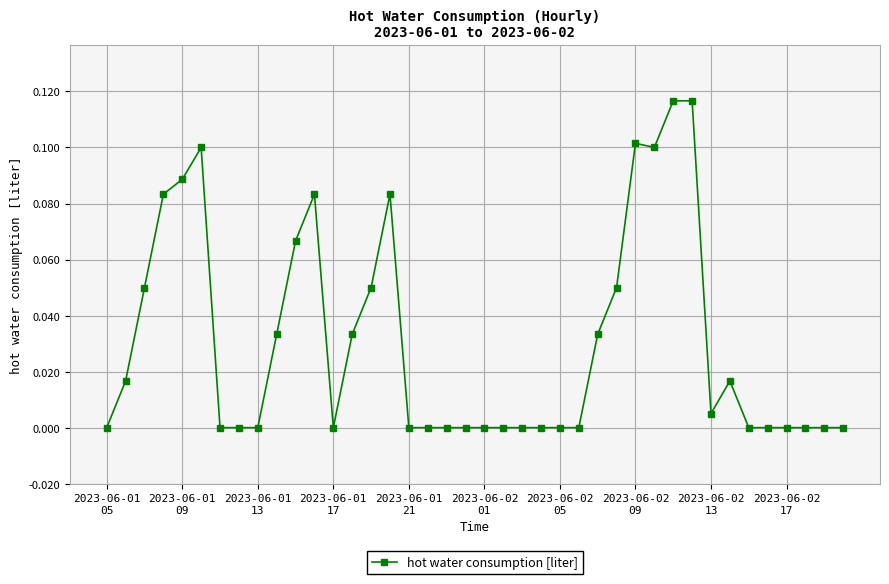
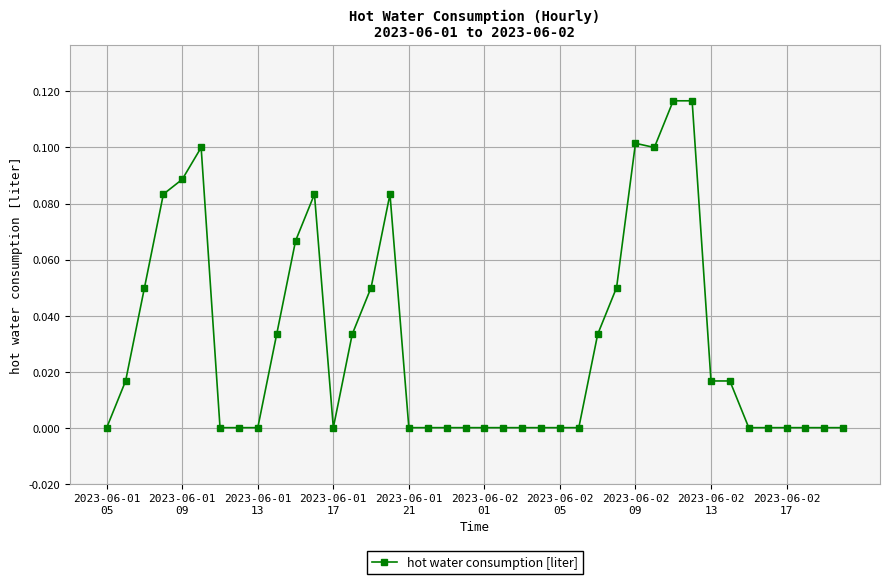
  {
    "2023-06-01 05": 0.000,
    "2023-06-01 09": 0.089,
    "2023-06-01 13": 0.000,
    "2023-06-01 17": 0.000,
    "2023-06-01 21": 0.000,
    "2023-06-02 01": 0.000,
    "2023-06-02 05": 0.000,
    "2023-06-02 09": 0.101,
-   "2023-06-02 13": 0.005,
+   "2023-06-02 13": 0.017,
    "2023-06-02 17": 0.000
  }
